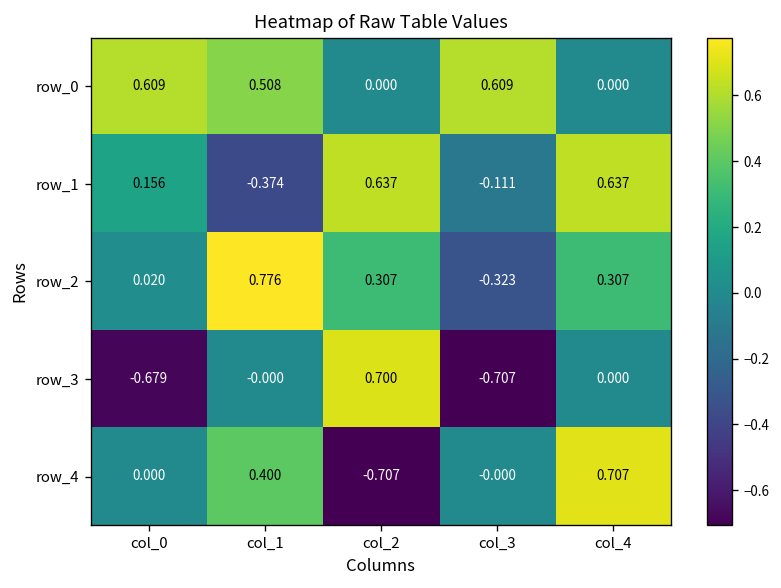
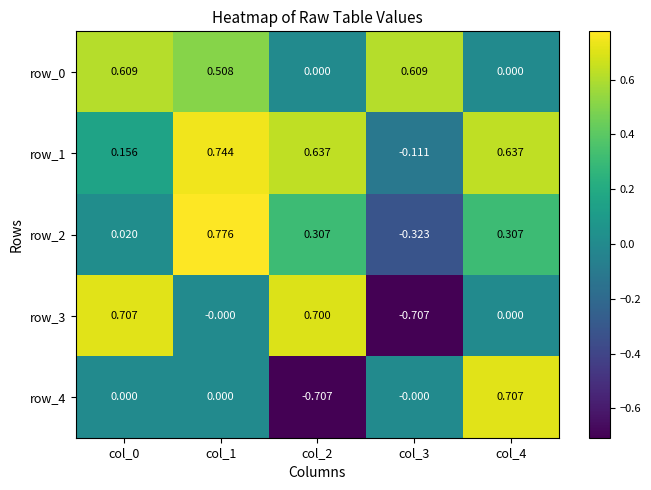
  {
    "row_0": {
      "col_0": 0.609,
      "col_1": 0.508,
      "col_2": 0.000,
      "col_3": 0.609,
      "col_4": 0.000
    },
    "row_1": {
      "col_0": 0.156,
-     "col_1": -0.374,
+     "col_1": 0.744,
      "col_2": 0.637,
      "col_3": -0.111,
      "col_4": 0.637
    },
    "row_2": {
      "col_0": 0.020,
      "col_1": 0.776,
      "col_2": 0.307,
      "col_3": -0.323,
      "col_4": 0.307
    },
    "row_3": {
-     "col_0": -0.679,
+     "col_0": 0.707,
      "col_1": -0.000,
      "col_2": 0.700,
      "col_3": -0.707,
      "col_4": 0.000
    },
    "row_4": {
      "col_0": 0.000,
-     "col_1": 0.400,
+     "col_1": 0.000,
      "col_2": -0.707,
      "col_3": -0.000,
      "col_4": 0.707
    }
  }
